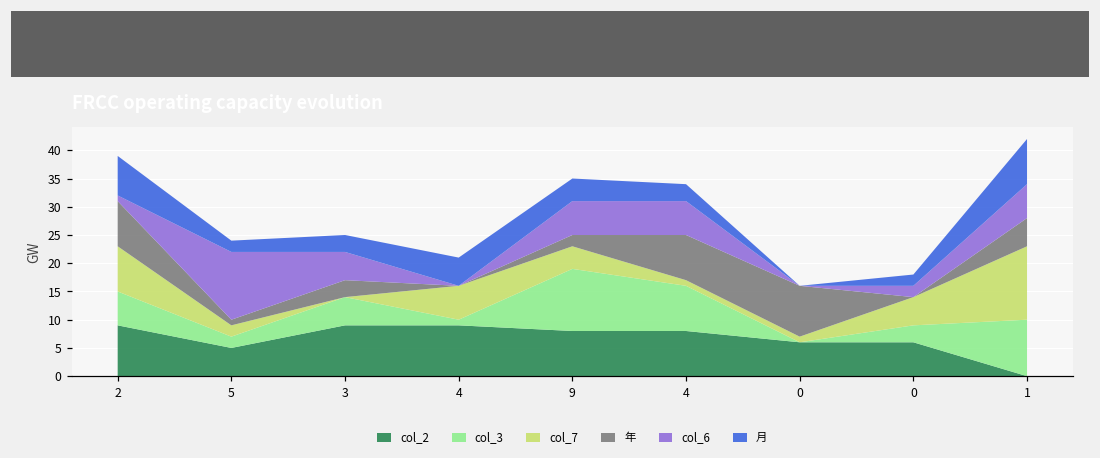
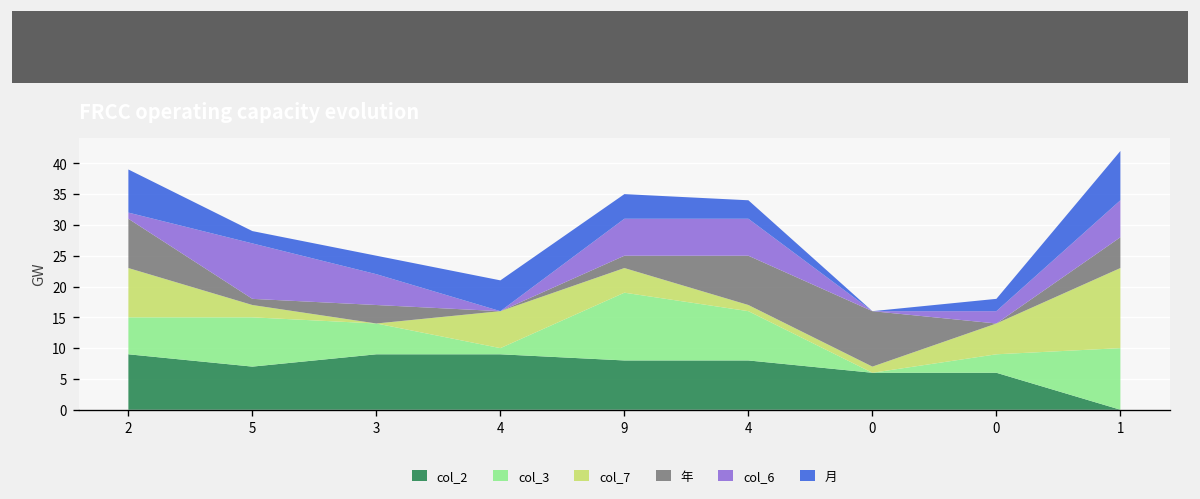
  {
    "col_2": {
      "2": 9,
-     "5": 5,
+     "5": 7,
      "3": 9,
      "9": 8,
      "1": 0
    },
    "col_3": {
      "2": 6,
-     "5": 2,
+     "5": 8,
      "9": 11,
      "1": 10
    },
    "col_7": {
      "2": 8,
      "5": 2,
      "9": 4,
      "1": 13
    },
    "年": {
      "2": 8,
      "5": 1,
      "3": 3,
      "9": 2,
      "1": 5
    },
    "col_6": {
      "2": 1,
-     "5": 12,
+     "5": 9,
      "3": 5,
      "9": 6,
      "1": 6
    },
    "月": {
      "2": 7,
      "5": 2,
      "3": 3,
      "9": 4,
      "1": 8
    }
  }
